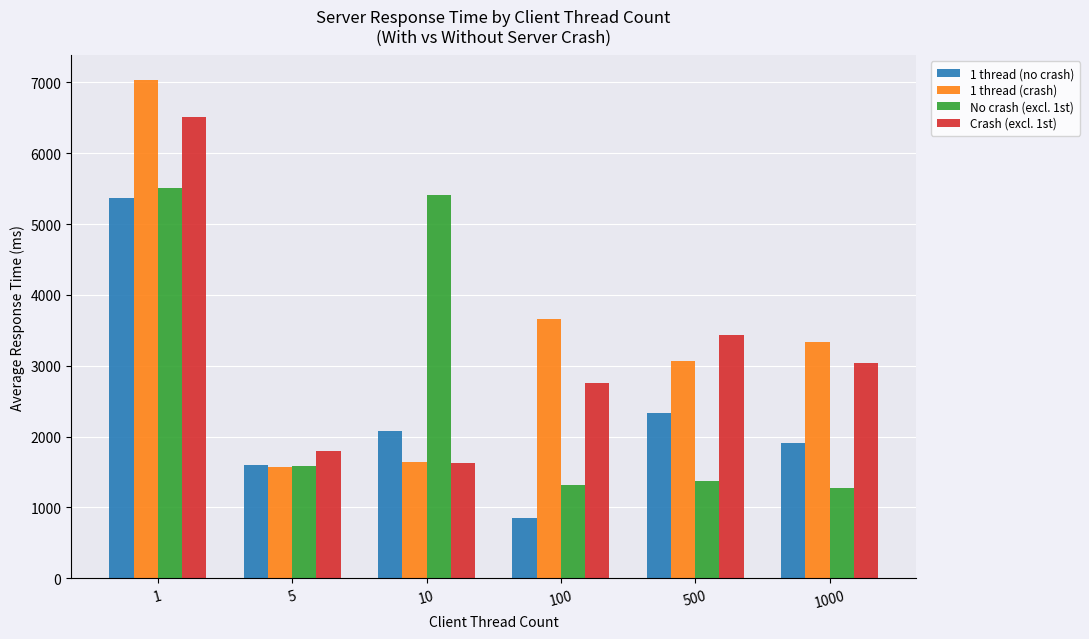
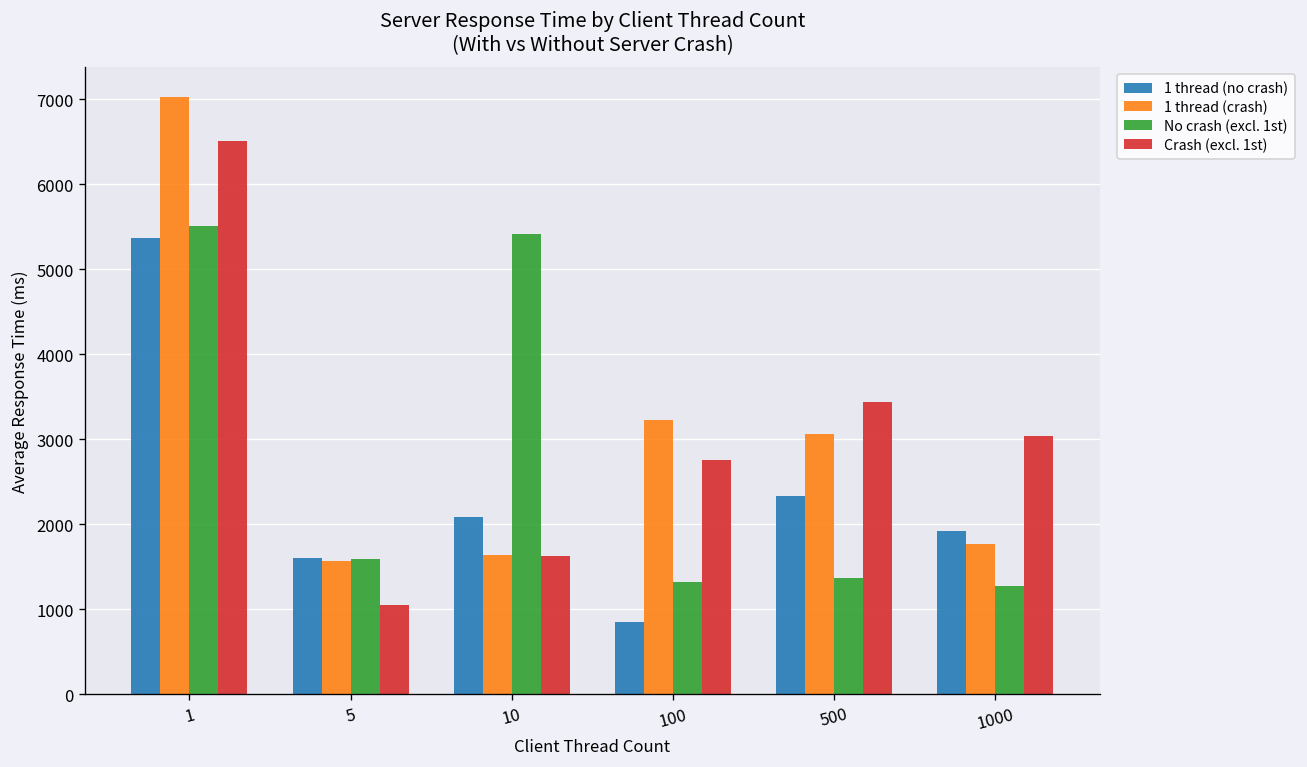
  {
    "1 thread (no crash)": {
      "1": 5400,
      "5": 1600,
      "10": 2100,
      "100": 800,
      "500": 2300,
      "1000": 1900
    },
    "1 thread (crash)": {
      "1": 7000,
      "5": 1600,
      "10": 1600,
-     "100": 3700,
+     "100": 3200,
      "500": 3100,
-     "1000": 3300
+     "1000": 1800
    },
    "No crash (excl. 1st)": {
      "1": 5500,
      "5": 1600,
      "10": 5400,
      "100": 1300,
      "500": 1400,
      "1000": 1300
    },
    "Crash (excl. 1st)": {
      "1": 6500,
-     "5": 1800,
+     "5": 1000,
      "10": 1600,
      "100": 2800,
      "500": 3400,
      "1000": 3000
    }
  }
